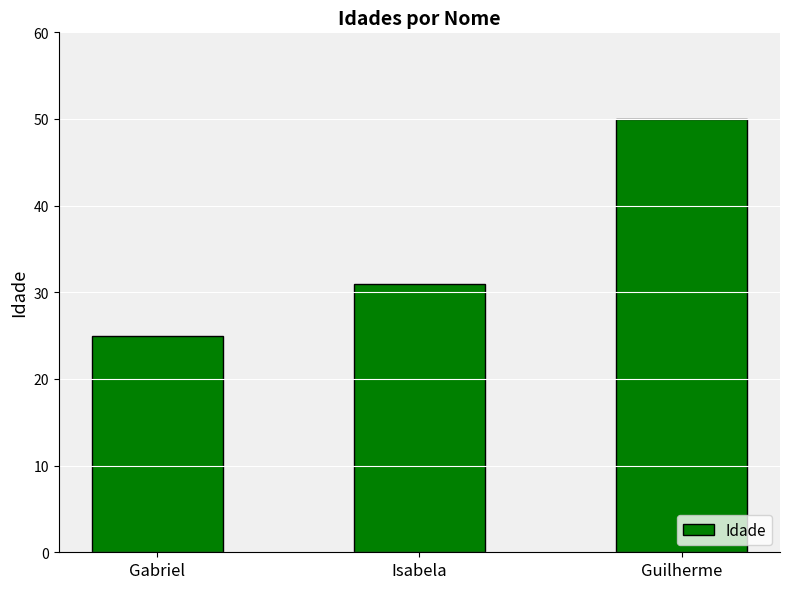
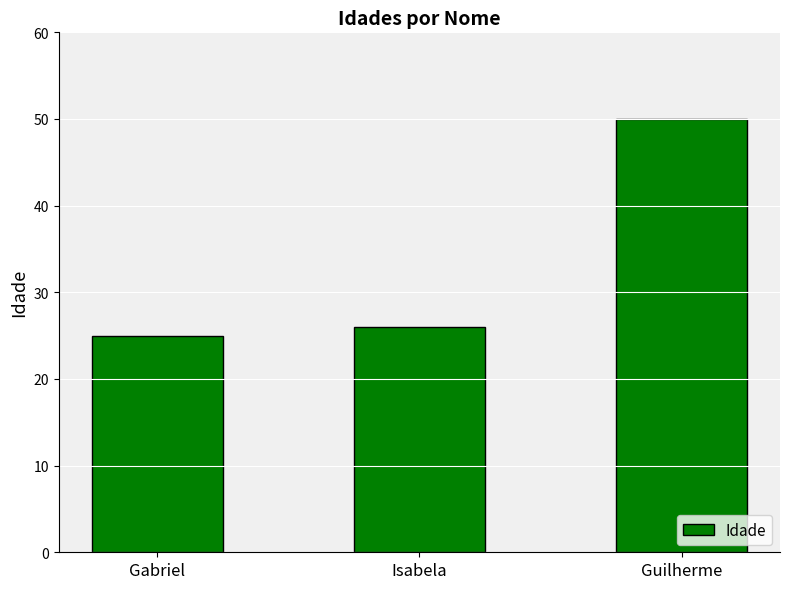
  {
    "Gabriel": 25,
-   "Isabela": 31,
+   "Isabela": 26,
    "Guilherme": 50
  }
